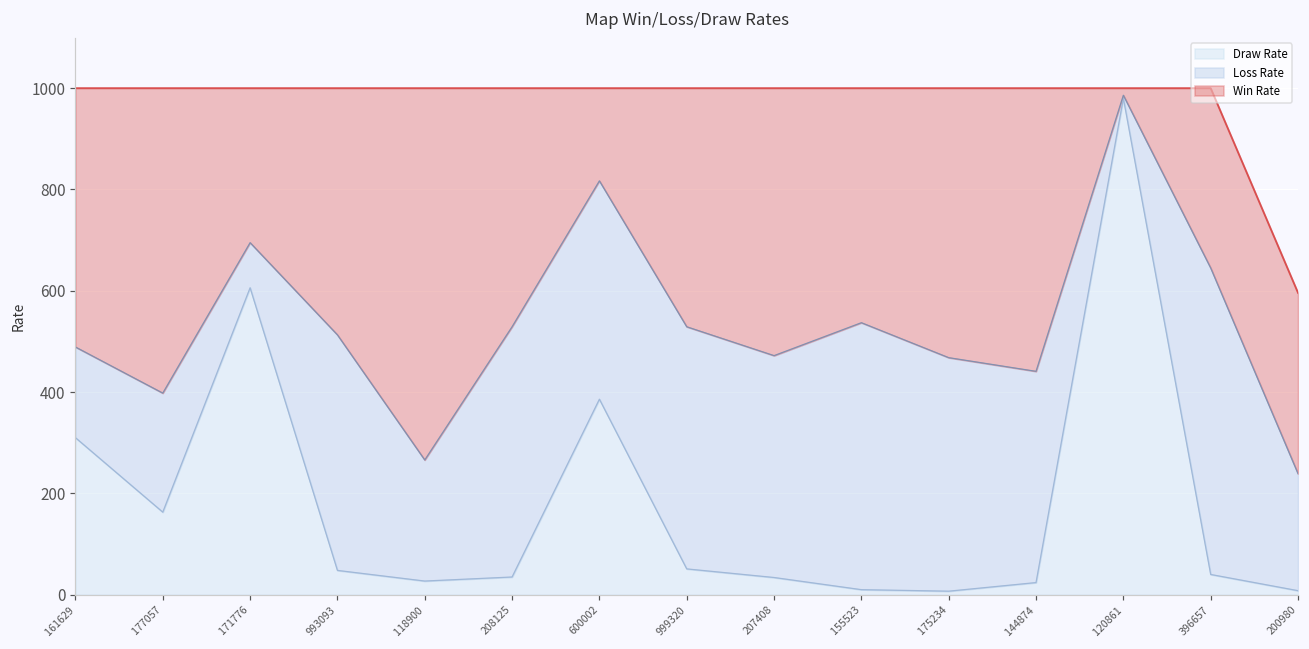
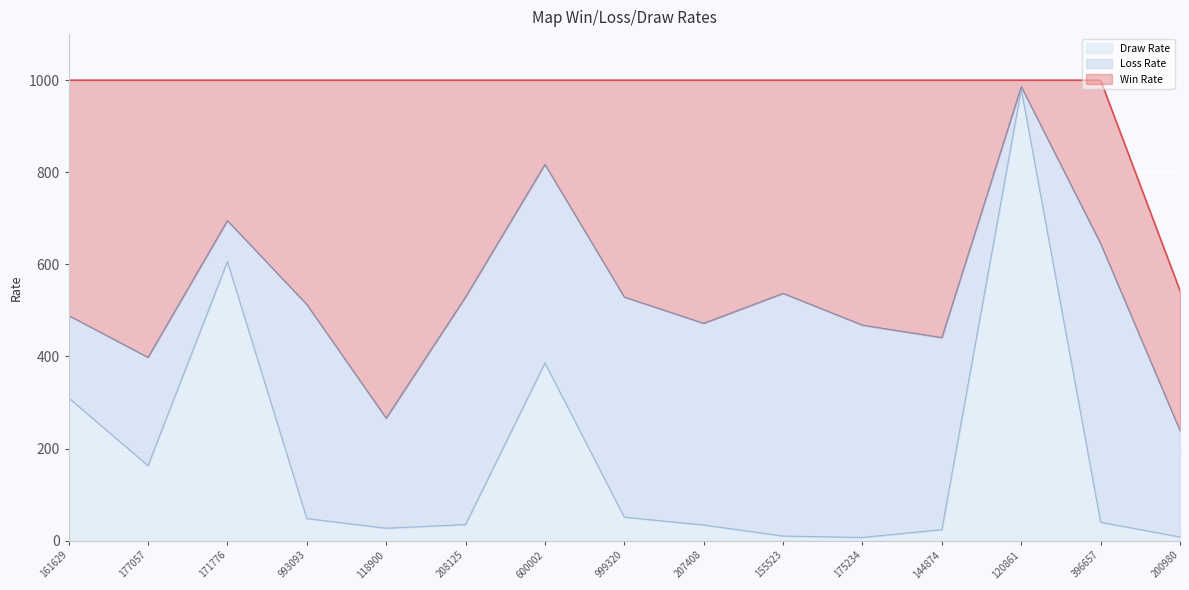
  {
    "Win Rate": {
      "161629": 510,
      "177057": 600,
      "171776": 310,
      "993093": 490,
      "118900": 730,
      "208125": 470,
      "600002": 180,
      "999320": 470,
      "207408": 530,
      "155523": 460,
      "175234": 530,
      "144874": 560,
      "120861": 10,
-     "200980": 360
+     "200980": 300
    }
  }
